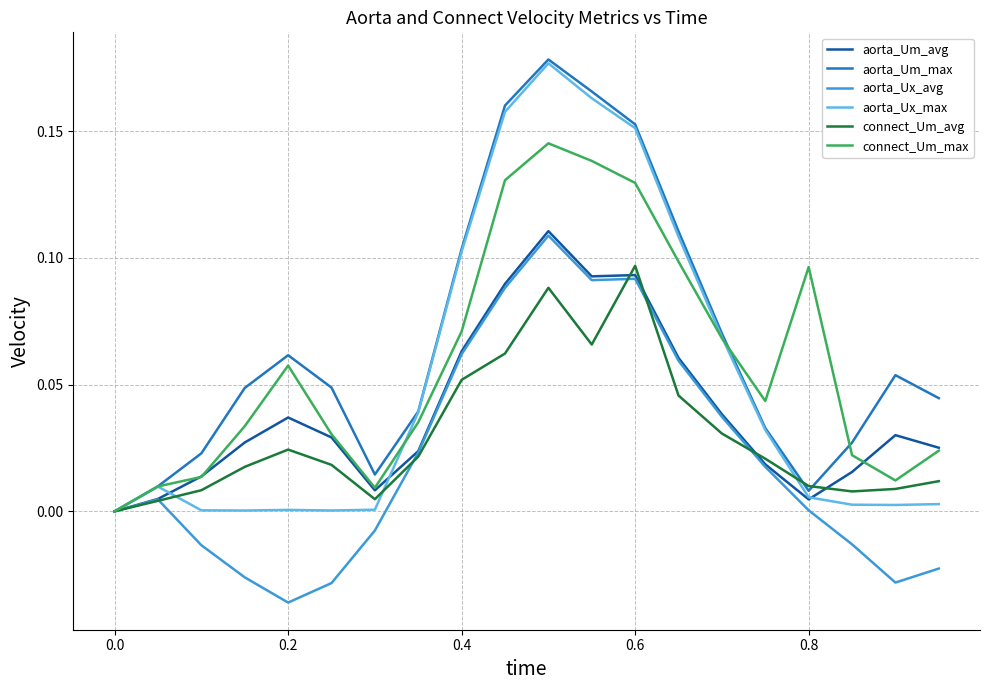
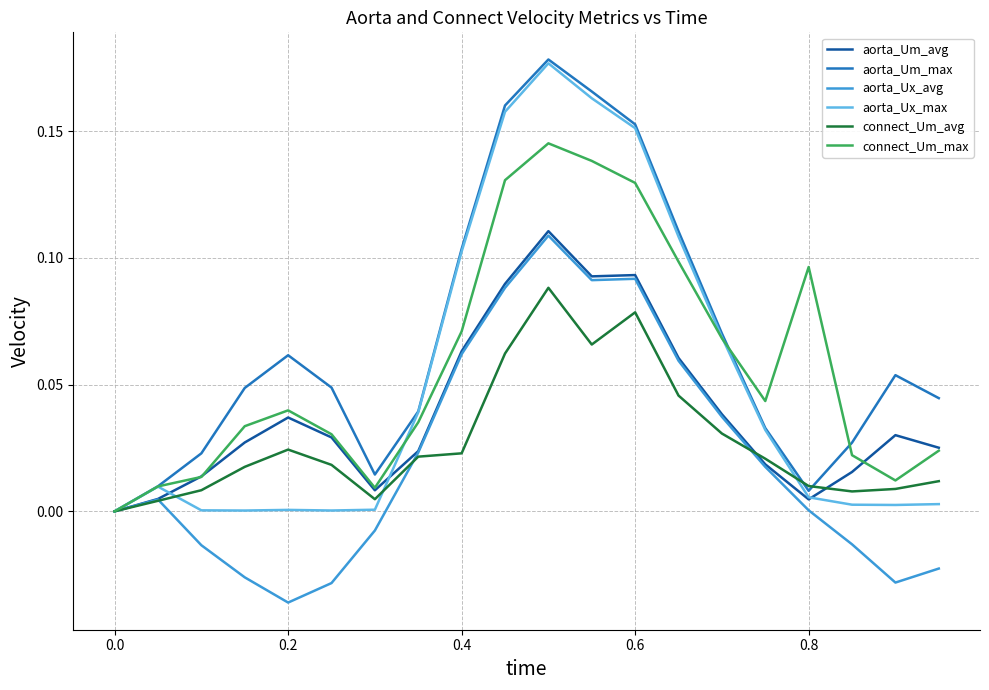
  {
    "connect_Um_avg": {
      "0.2": 0.024,
-     "0.4": 0.052,
-     "0.6": 0.097,
+     "0.4": 0.023,
+     "0.6": 0.079,
      "0.8": 0.010
    },
    "connect_Um_max": {
-     "0.2": 0.058,
+     "0.2": 0.040,
      "0.4": 0.071,
      "0.6": 0.130,
      "0.8": 0.096
    }
  }
